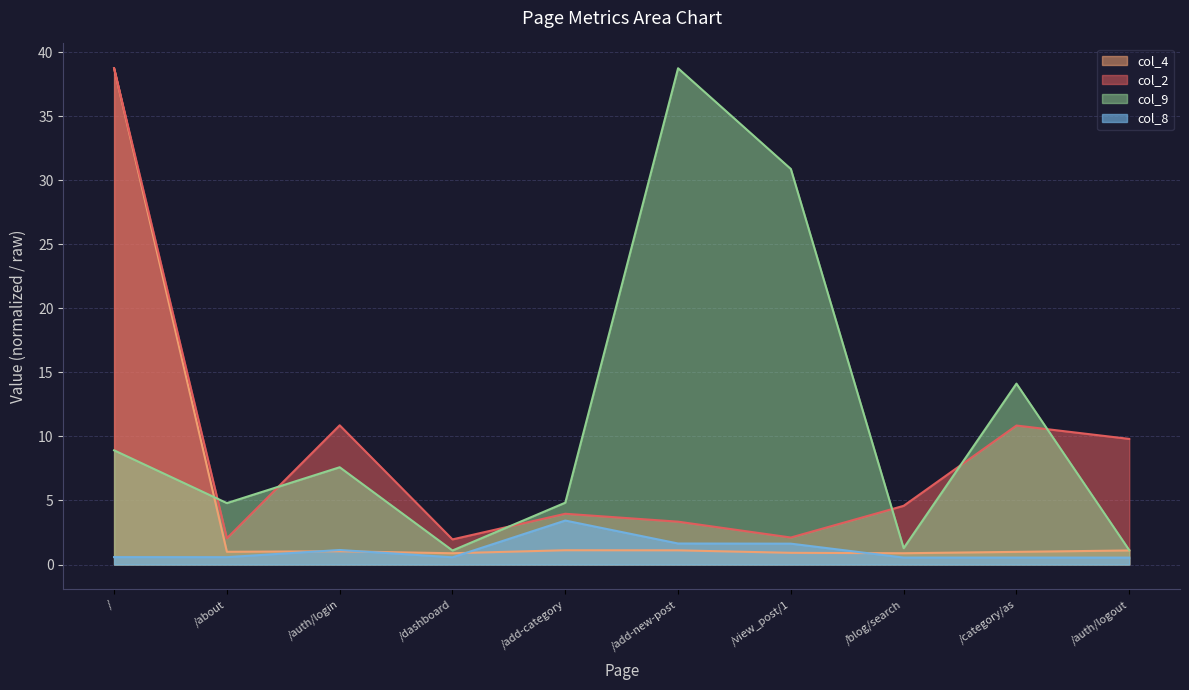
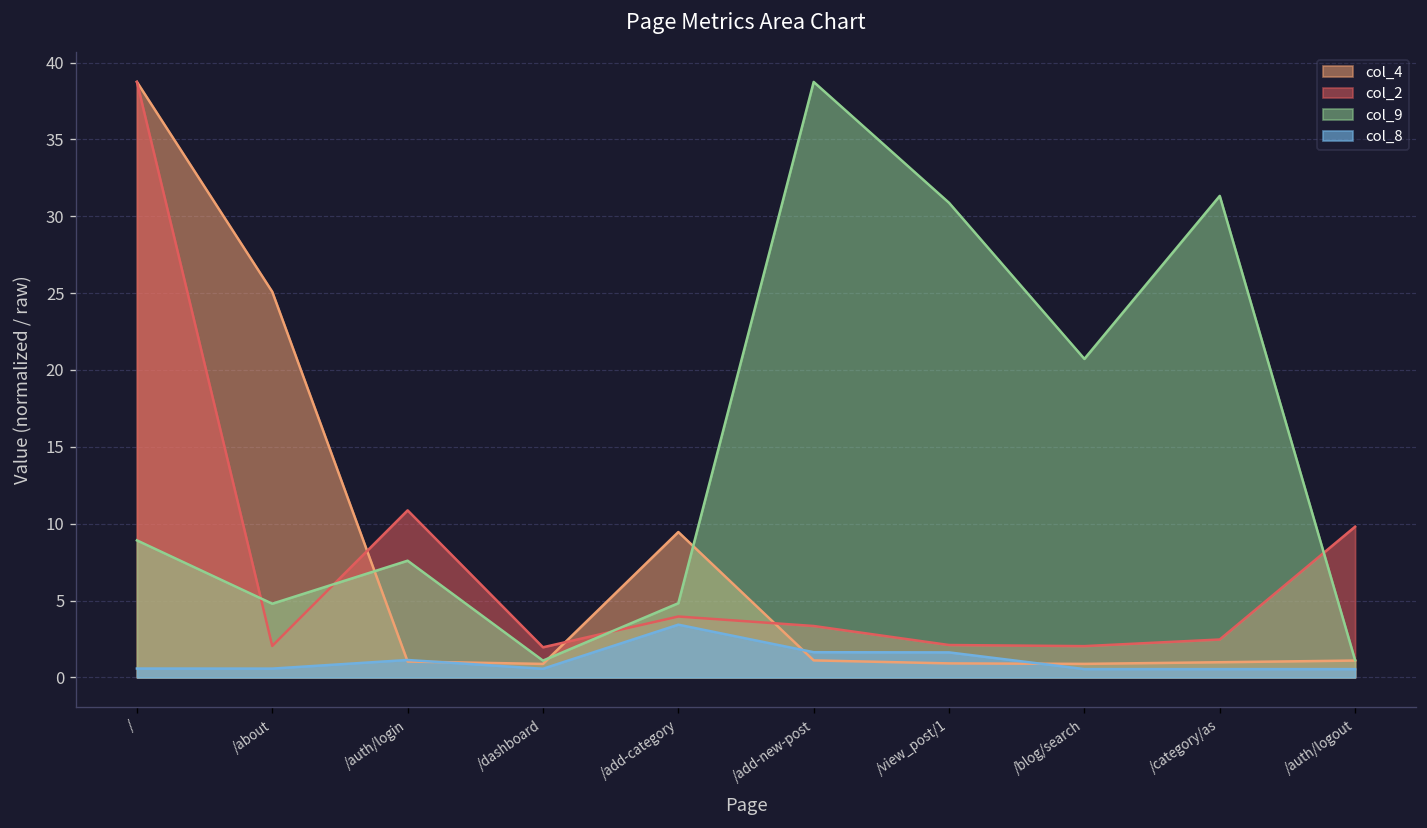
  {
    "col_4": {
-     "/about": 1.0,
+     "/about": 25.1,
      "/dashboard": 0.9,
-     "/add-category": 1.1,
+     "/add-category": 9.5,
      "/add-new-post": 1.1,
      "/view_post/1": 0.9,
      "/blog/search": 0.9,
      "/category/as": 1.0
    },
    "col_2": {
      "/about": 2.0,
      "/auth/login": 10.9,
      "/dashboard": 2.0,
      "/add-category": 4.0,
      "/add-new-post": 3.3,
      "/view_post/1": 2.1,
-     "/blog/search": 4.6,
-     "/category/as": 10.8,
+     "/blog/search": 2.0,
+     "/category/as": 2.5,
      "/auth/logout": 9.8
    },
    "col_9": {
      "/": 8.9,
      "/about": 4.8,
      "/auth/login": 7.6,
      "/dashboard": 1.1,
      "/add-category": 4.8,
      "/add-new-post": 38.7,
      "/view_post/1": 30.9,
-     "/blog/search": 1.3,
-     "/category/as": 14.1
+     "/blog/search": 20.7,
+     "/category/as": 31.3
    },
    "col_8": {
      "/": 0.6,
      "/about": 0.6,
      "/dashboard": 0.6,
      "/add-category": 3.4,
      "/add-new-post": 1.6,
      "/view_post/1": 1.6,
      "/blog/search": 0.5,
      "/category/as": 0.5,
      "/auth/logout": 0.5
    }
  }
